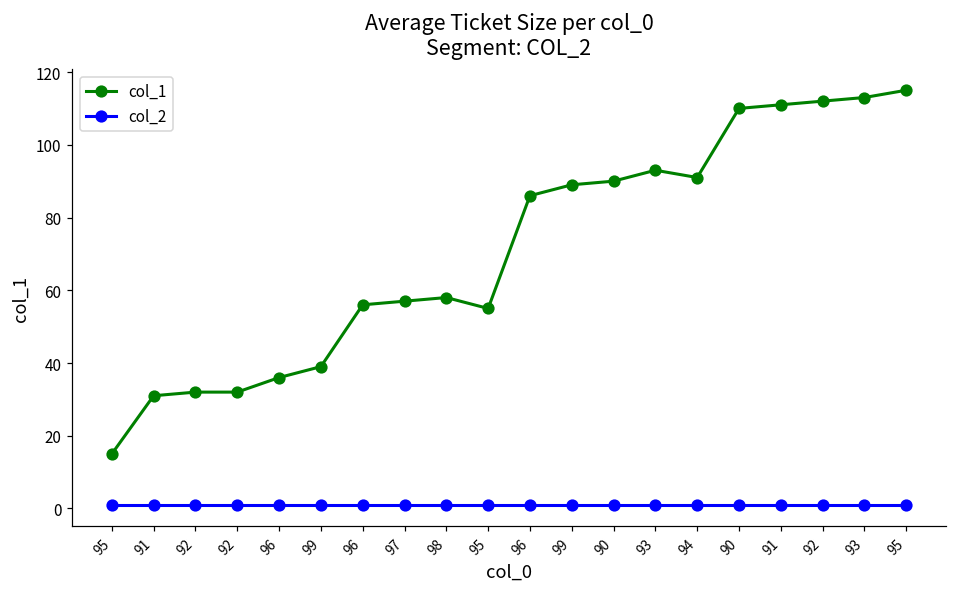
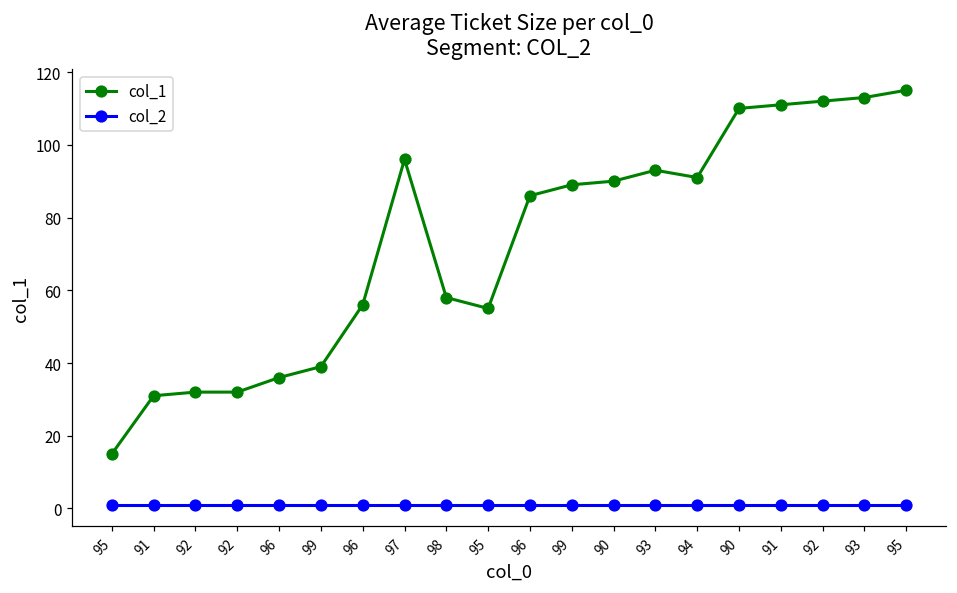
  {
    "col_1": {
-     "97": 57,
+     "97": 96,
      "98": 58,
      "94": 91
    },
    "col_2": {
      "97": 1,
      "98": 1,
      "94": 1
    }
  }
